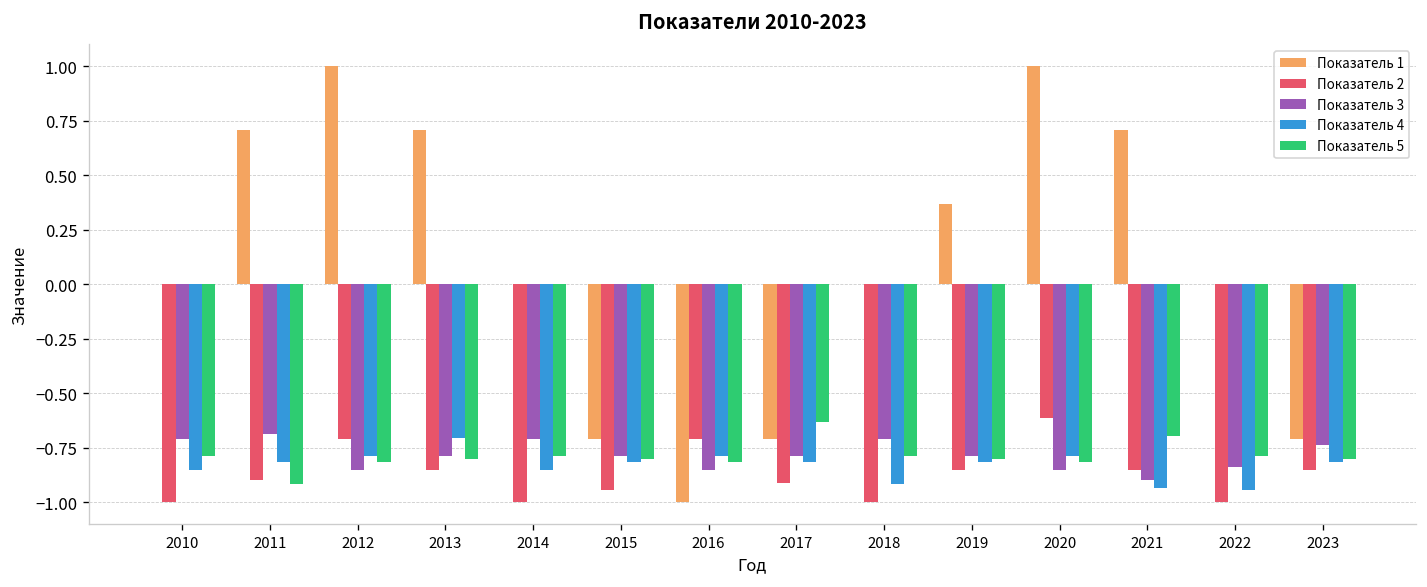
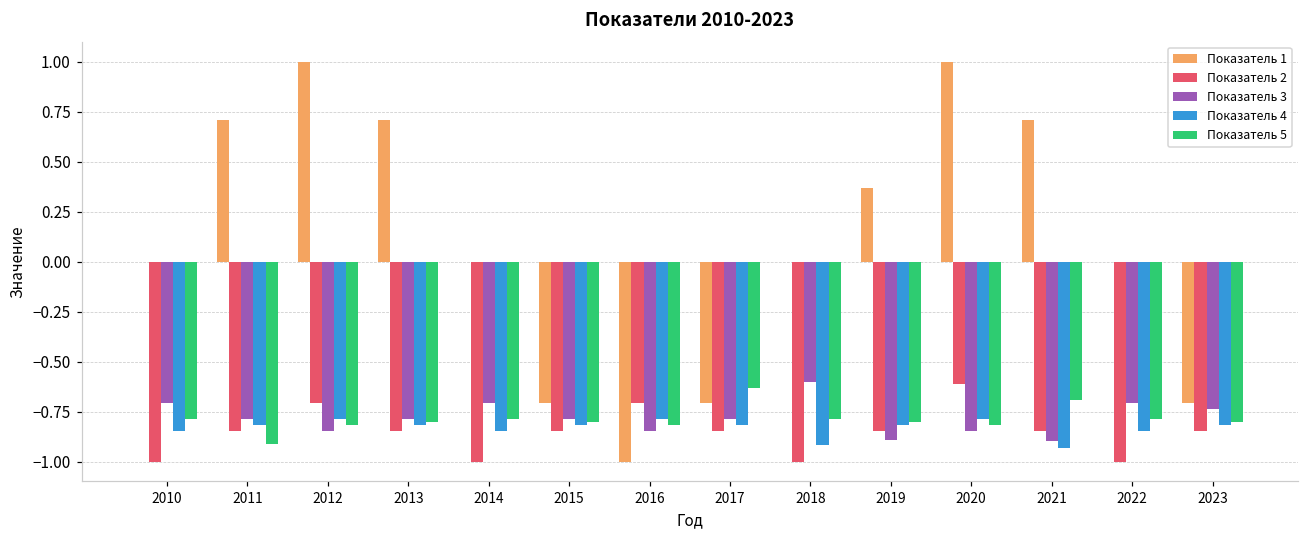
  {
    "Показатель 1": {
      "2010": 0.00,
      "2011": 0.71,
      "2012": 1.00,
      "2013": 0.71,
      "2015": -0.71,
      "2016": -1.00,
      "2017": -0.71,
      "2019": 0.37,
      "2020": 1.00,
      "2021": 0.71,
      "2023": -0.71
    },
    "Показатель 2": {
      "2010": -1.00,
-     "2011": -0.90,
+     "2011": -0.85,
      "2012": -0.71,
      "2013": -0.85,
      "2014": -1.00,
-     "2015": -0.94,
+     "2015": -0.85,
      "2016": -0.71,
-     "2017": -0.91,
+     "2017": -0.85,
      "2018": -1.00,
      "2019": -0.85,
      "2020": -0.61,
      "2021": -0.85,
      "2022": -1.00,
      "2023": -0.85
    },
    "Показатель 3": {
      "2010": -0.71,
-     "2011": -0.69,
+     "2011": -0.79,
      "2012": -0.85,
      "2013": -0.79,
      "2014": -0.71,
      "2015": -0.79,
      "2016": -0.85,
      "2017": -0.79,
-     "2018": -0.71,
-     "2019": -0.79,
+     "2018": -0.60,
+     "2019": -0.89,
      "2020": -0.85,
      "2021": -0.90,
-     "2022": -0.84,
+     "2022": -0.71,
      "2023": -0.74
    },
    "Показатель 4": {
      "2010": -0.85,
      "2011": -0.82,
      "2012": -0.79,
-     "2013": -0.70,
+     "2013": -0.82,
      "2014": -0.85,
      "2015": -0.82,
      "2016": -0.79,
      "2017": -0.82,
      "2018": -0.92,
      "2019": -0.82,
      "2020": -0.79,
      "2021": -0.93,
-     "2022": -0.94,
+     "2022": -0.85,
      "2023": -0.82
    },
    "Показатель 5": {
      "2010": -0.79,
      "2011": -0.91,
      "2012": -0.82,
      "2013": -0.80,
      "2014": -0.79,
      "2015": -0.80,
      "2016": -0.82,
      "2017": -0.63,
      "2018": -0.79,
      "2019": -0.80,
      "2020": -0.82,
      "2021": -0.69,
      "2022": -0.79,
      "2023": -0.80
    }
  }
